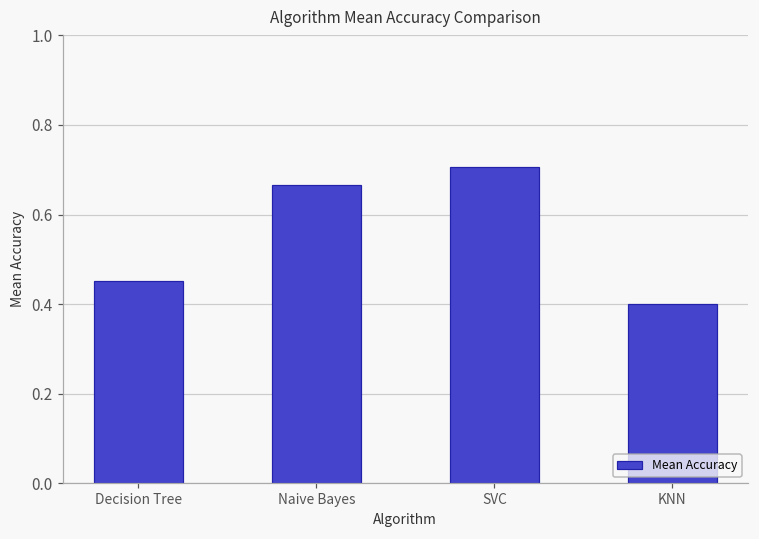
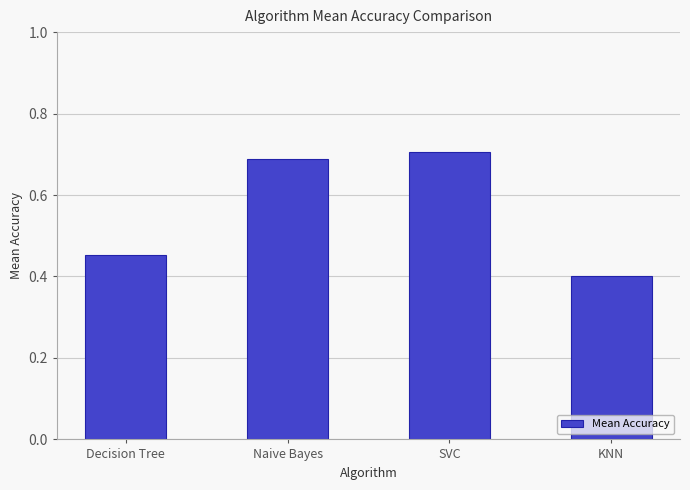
  {
    "Decision Tree": 0.45,
-   "Naive Bayes": 0.67,
+   "Naive Bayes": 0.69,
    "SVC": 0.71,
    "KNN": 0.40
  }
